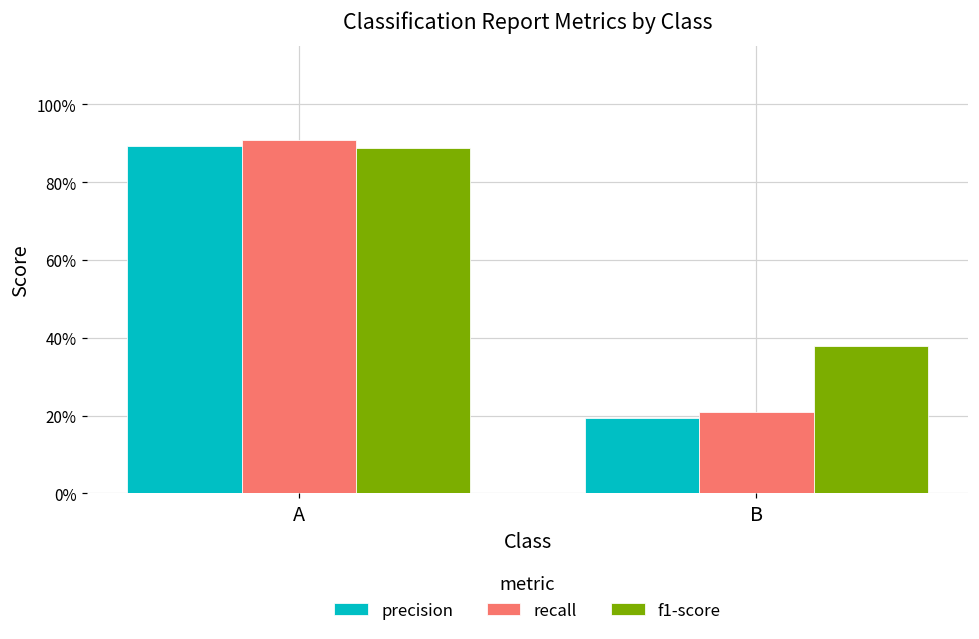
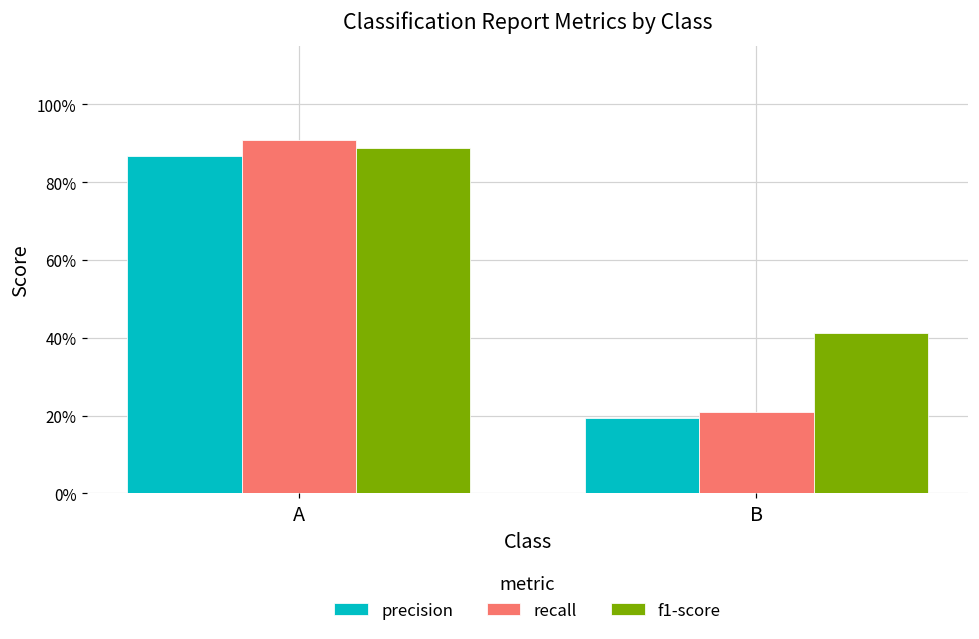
  {
    "precision": {
-     "A": "89%",
+     "A": "87%",
      "B": "19%"
    },
    "recall": {
      "A": "91%",
      "B": "21%"
    },
    "f1-score": {
      "A": "89%",
-     "B": "38%"
+     "B": "41%"
    }
  }
